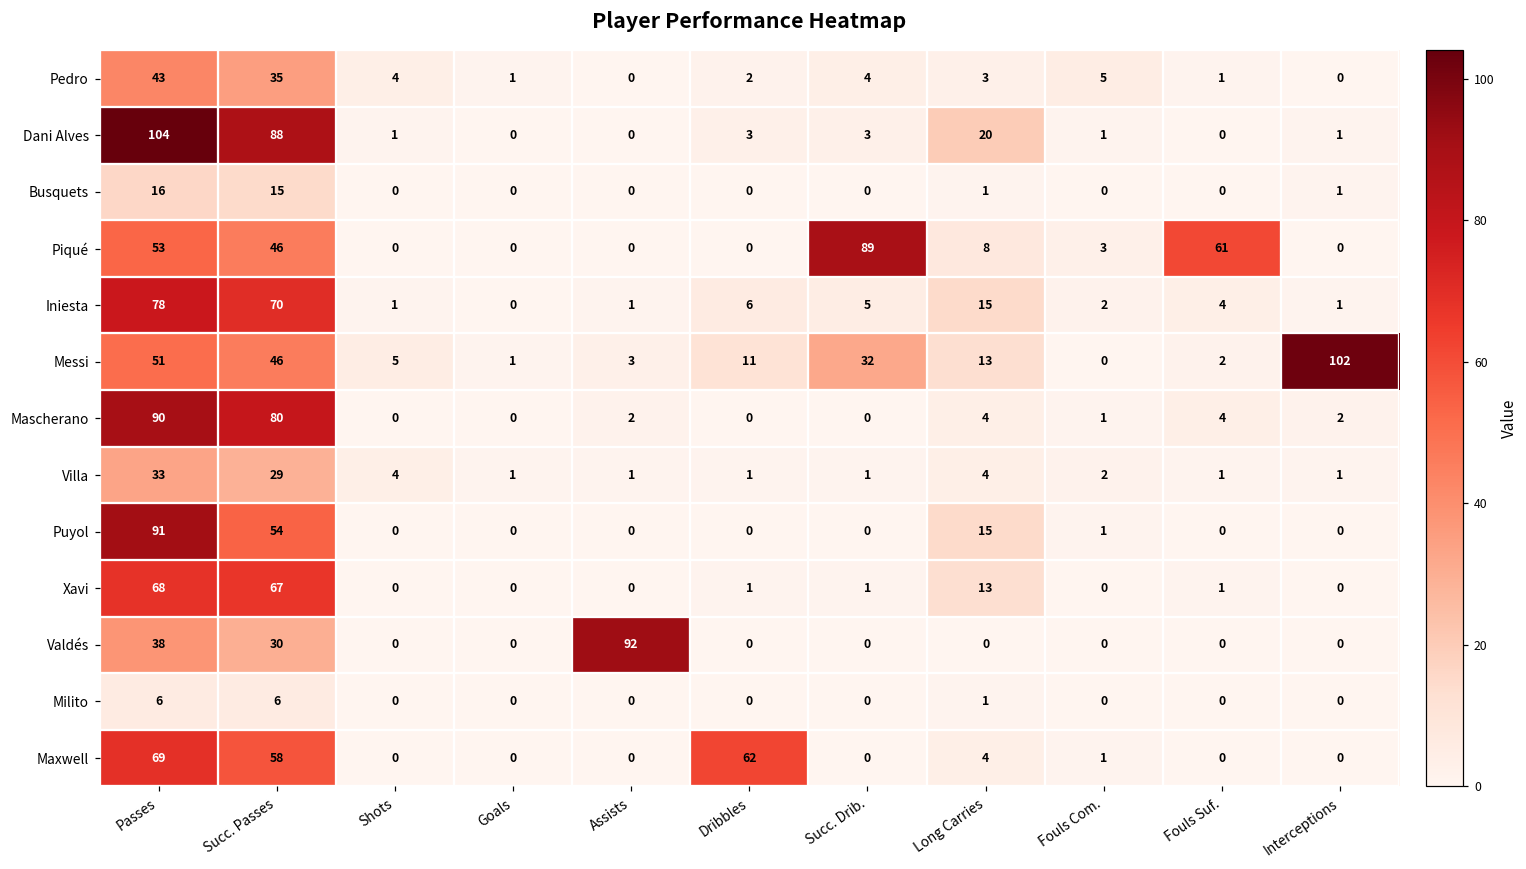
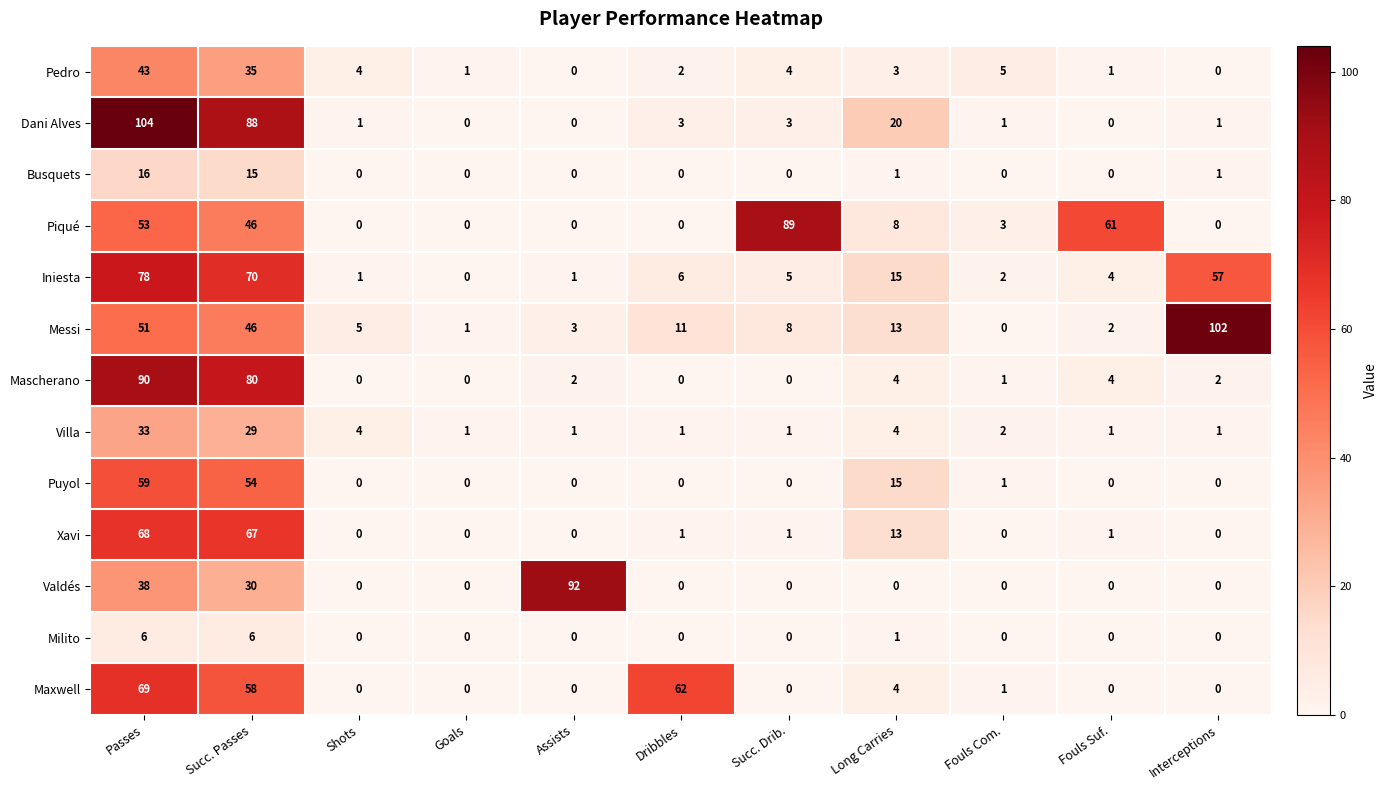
  {
    "Pedro": {
      "Passes": 43,
      "Succ. Passes": 35,
      "Shots": 4,
      "Goals": 1,
      "Assists": 0,
      "Dribbles": 2,
      "Succ. Drib.": 4,
      "Long Carries": 3,
      "Fouls Com.": 5,
      "Fouls Suf.": 1,
      "Interceptions": 0
    },
    "Dani Alves": {
      "Passes": 104,
      "Succ. Passes": 88,
      "Shots": 1,
      "Goals": 0,
      "Assists": 0,
      "Dribbles": 3,
      "Succ. Drib.": 3,
      "Long Carries": 20,
      "Fouls Com.": 1,
      "Fouls Suf.": 0,
      "Interceptions": 1
    },
    "Busquets": {
      "Passes": 16,
      "Succ. Passes": 15,
      "Shots": 0,
      "Goals": 0,
      "Assists": 0,
      "Dribbles": 0,
      "Succ. Drib.": 0,
      "Long Carries": 1,
      "Fouls Com.": 0,
      "Fouls Suf.": 0,
      "Interceptions": 1
    },
    "Piqué": {
      "Passes": 53,
      "Succ. Passes": 46,
      "Shots": 0,
      "Goals": 0,
      "Assists": 0,
      "Dribbles": 0,
      "Succ. Drib.": 89,
      "Long Carries": 8,
      "Fouls Com.": 3,
      "Fouls Suf.": 61,
      "Interceptions": 0
    },
    "Iniesta": {
      "Passes": 78,
      "Succ. Passes": 70,
      "Shots": 1,
      "Goals": 0,
      "Assists": 1,
      "Dribbles": 6,
      "Succ. Drib.": 5,
      "Long Carries": 15,
      "Fouls Com.": 2,
      "Fouls Suf.": 4,
-     "Interceptions": 1
+     "Interceptions": 57
    },
    "Messi": {
      "Passes": 51,
      "Succ. Passes": 46,
      "Shots": 5,
      "Goals": 1,
      "Assists": 3,
      "Dribbles": 11,
-     "Succ. Drib.": 32,
+     "Succ. Drib.": 8,
      "Long Carries": 13,
      "Fouls Com.": 0,
      "Fouls Suf.": 2,
      "Interceptions": 102
    },
    "Mascherano": {
      "Passes": 90,
      "Succ. Passes": 80,
      "Shots": 0,
      "Goals": 0,
      "Assists": 2,
      "Dribbles": 0,
      "Succ. Drib.": 0,
      "Long Carries": 4,
      "Fouls Com.": 1,
      "Fouls Suf.": 4,
      "Interceptions": 2
    },
    "Villa": {
      "Passes": 33,
      "Succ. Passes": 29,
      "Shots": 4,
      "Goals": 1,
      "Assists": 1,
      "Dribbles": 1,
      "Succ. Drib.": 1,
      "Long Carries": 4,
      "Fouls Com.": 2,
      "Fouls Suf.": 1,
      "Interceptions": 1
    },
    "Puyol": {
-     "Passes": 91,
+     "Passes": 59,
      "Succ. Passes": 54,
      "Shots": 0,
      "Goals": 0,
      "Assists": 0,
      "Dribbles": 0,
      "Succ. Drib.": 0,
      "Long Carries": 15,
      "Fouls Com.": 1,
      "Fouls Suf.": 0,
      "Interceptions": 0
    },
    "Xavi": {
      "Passes": 68,
      "Succ. Passes": 67,
      "Shots": 0,
      "Goals": 0,
      "Assists": 0,
      "Dribbles": 1,
      "Succ. Drib.": 1,
      "Long Carries": 13,
      "Fouls Com.": 0,
      "Fouls Suf.": 1,
      "Interceptions": 0
    },
    "Valdés": {
      "Passes": 38,
      "Succ. Passes": 30,
      "Shots": 0,
      "Goals": 0,
      "Assists": 92,
      "Dribbles": 0,
      "Succ. Drib.": 0,
      "Long Carries": 0,
      "Fouls Com.": 0,
      "Fouls Suf.": 0,
      "Interceptions": 0
    },
    "Milito": {
      "Passes": 6,
      "Succ. Passes": 6,
      "Shots": 0,
      "Goals": 0,
      "Assists": 0,
      "Dribbles": 0,
      "Succ. Drib.": 0,
      "Long Carries": 1,
      "Fouls Com.": 0,
      "Fouls Suf.": 0,
      "Interceptions": 0
    },
    "Maxwell": {
      "Passes": 69,
      "Succ. Passes": 58,
      "Shots": 0,
      "Goals": 0,
      "Assists": 0,
      "Dribbles": 62,
      "Succ. Drib.": 0,
      "Long Carries": 4,
      "Fouls Com.": 1,
      "Fouls Suf.": 0,
      "Interceptions": 0
    }
  }
